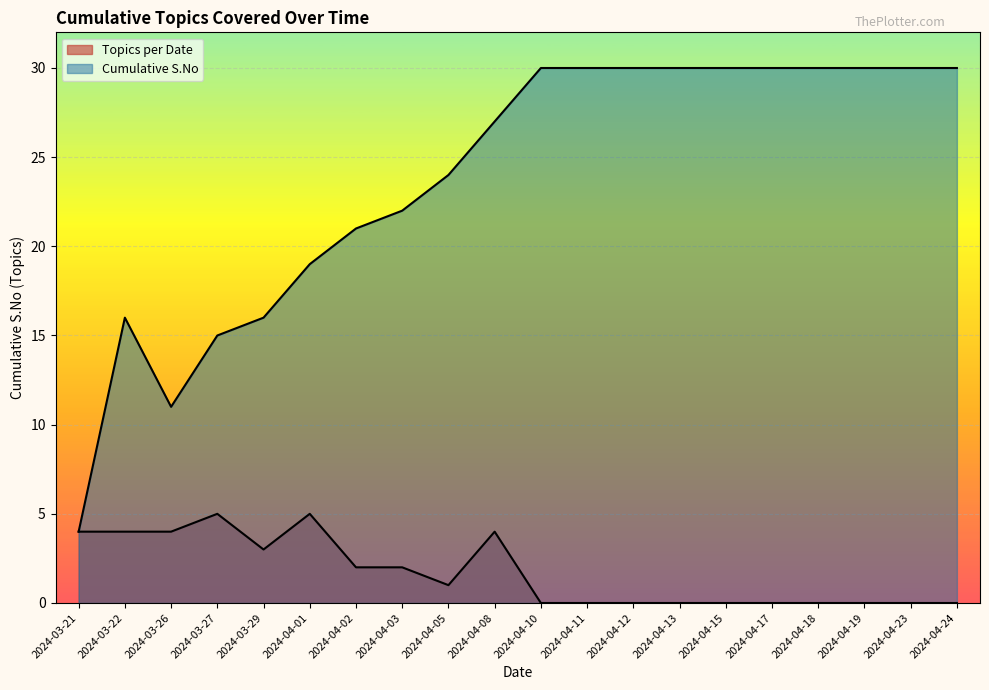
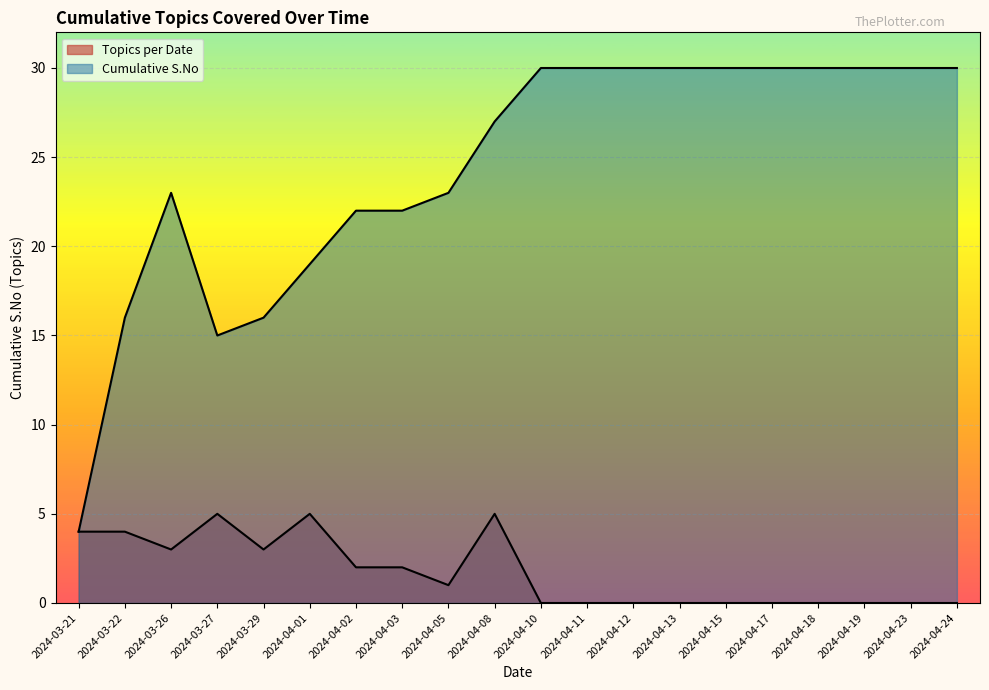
  {
    "Topics per Date": {
      "2024-03-22": 4,
-     "2024-03-26": 4,
+     "2024-03-26": 3,
      "2024-03-27": 5,
      "2024-03-29": 3,
      "2024-04-01": 5,
      "2024-04-02": 2,
      "2024-04-03": 2,
      "2024-04-05": 1,
-     "2024-04-08": 4,
+     "2024-04-08": 5,
      "2024-04-10": 0,
      "2024-04-11": 0,
      "2024-04-12": 0,
      "2024-04-13": 0,
      "2024-04-15": 0,
      "2024-04-17": 0,
      "2024-04-18": 0,
      "2024-04-19": 0,
      "2024-04-23": 0,
      "2024-04-24": 0
    },
    "Cumulative S.No": {
      "2024-03-22": 16,
-     "2024-03-26": 11,
+     "2024-03-26": 23,
      "2024-03-27": 15,
      "2024-03-29": 16,
      "2024-04-01": 19,
-     "2024-04-02": 21,
+     "2024-04-02": 22,
      "2024-04-03": 22,
-     "2024-04-05": 24,
+     "2024-04-05": 23,
      "2024-04-08": 27,
      "2024-04-10": 30,
      "2024-04-11": 30,
      "2024-04-12": 30,
      "2024-04-13": 30,
      "2024-04-15": 30,
      "2024-04-17": 30,
      "2024-04-18": 30,
      "2024-04-19": 30,
      "2024-04-23": 30,
      "2024-04-24": 30
    }
  }
